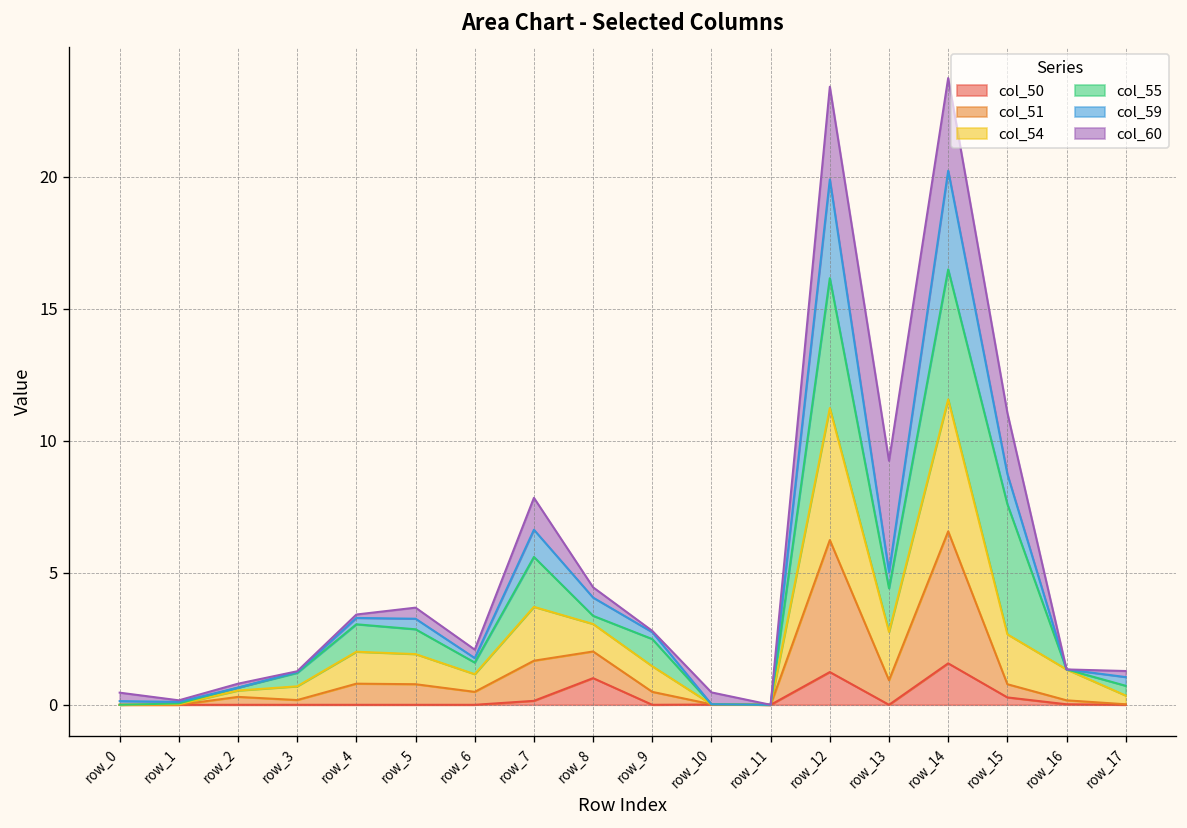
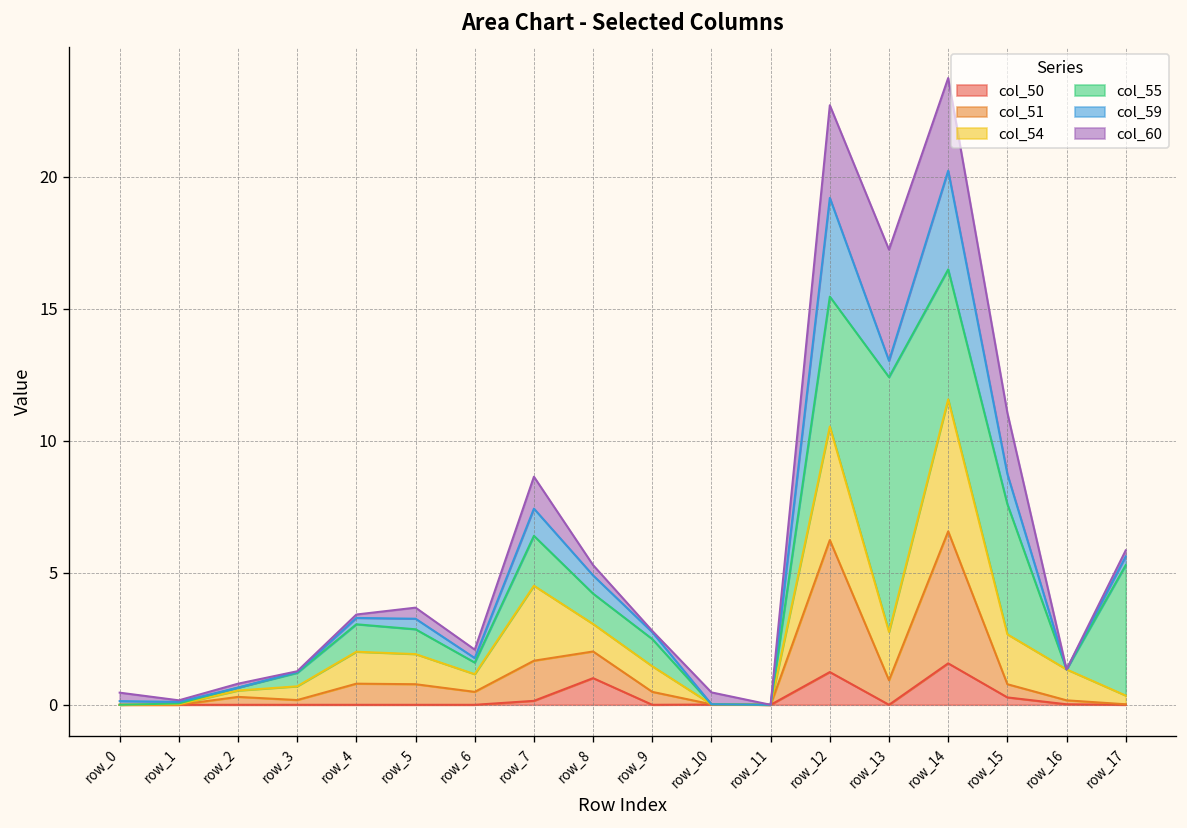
  {
    "col_54": {
      "row_3": 0.5,
      "row_4": 1.2,
      "row_5": 1.1,
      "row_6": 0.7,
-     "row_7": 2.0,
+     "row_7": 2.8,
      "row_8": 1.0,
      "row_9": 1.0,
-     "row_12": 5.0,
+     "row_12": 4.3,
      "row_13": 1.8,
      "row_14": 5.0,
      "row_15": 1.9,
      "row_17": 0.3
    },
    "col_55": {
      "row_4": 1.0,
      "row_5": 0.9,
      "row_6": 0.4,
      "row_7": 1.9,
-     "row_8": 0.3,
+     "row_8": 1.2,
      "row_9": 1.0,
      "row_12": 4.9,
-     "row_13": 1.7,
+     "row_13": 9.7,
      "row_14": 4.9,
      "row_15": 4.9,
-     "row_17": 0.4
+     "row_17": 4.9
    },
    "col_59": {
      "row_0": 0.1,
      "row_4": 0.2,
      "row_5": 0.4,
      "row_6": 0.2,
      "row_7": 1.0,
      "row_8": 0.7,
      "row_12": 3.7,
      "row_13": 0.6,
      "row_14": 3.7,
      "row_15": 1.1,
      "row_17": 0.3
    },
    "col_60": {
      "row_0": 0.3,
      "row_2": 0.2,
      "row_4": 0.1,
      "row_5": 0.4,
      "row_6": 0.3,
      "row_7": 1.2,
      "row_8": 0.4,
      "row_10": 0.5,
      "row_12": 3.5,
      "row_13": 4.2,
      "row_14": 3.5,
      "row_15": 2.3,
      "row_17": 0.2
    }
  }
